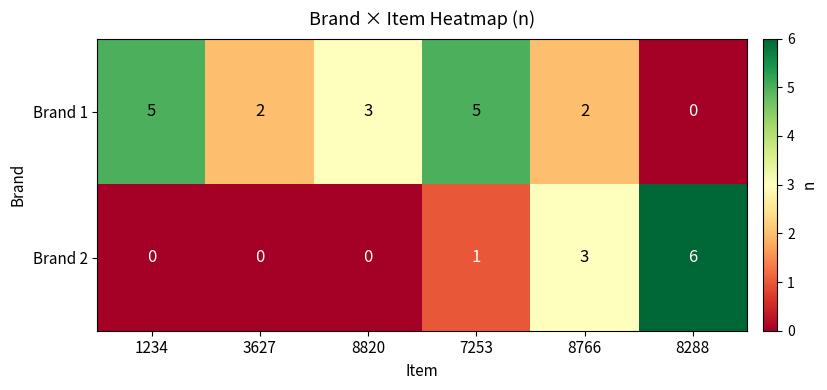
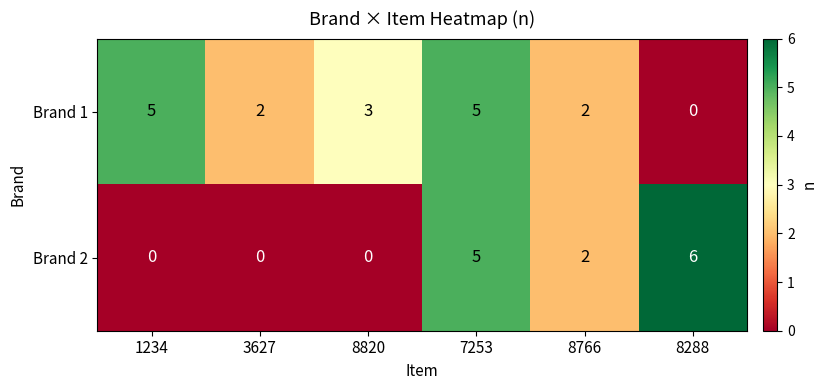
  {
    "Brand 1": {
      "1234": 5,
      "3627": 2,
      "8820": 3,
      "7253": 5,
      "8766": 2,
      "8288": 0
    },
    "Brand 2": {
      "1234": 0,
      "3627": 0,
      "8820": 0,
-     "7253": 1,
-     "8766": 3,
+     "7253": 5,
+     "8766": 2,
      "8288": 6
    }
  }
